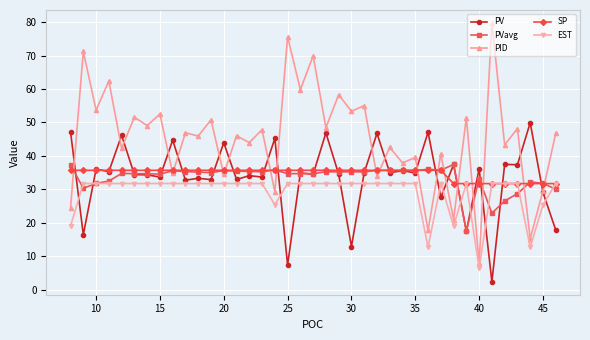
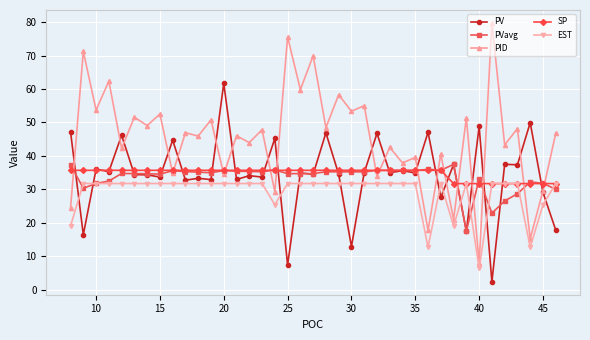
  {
    "PV": {
      "15": 34,
-     "20": 44,
+     "20": 62,
      "25": 7,
      "30": 13,
-     "40": 36
+     "40": 49
    }
  }
